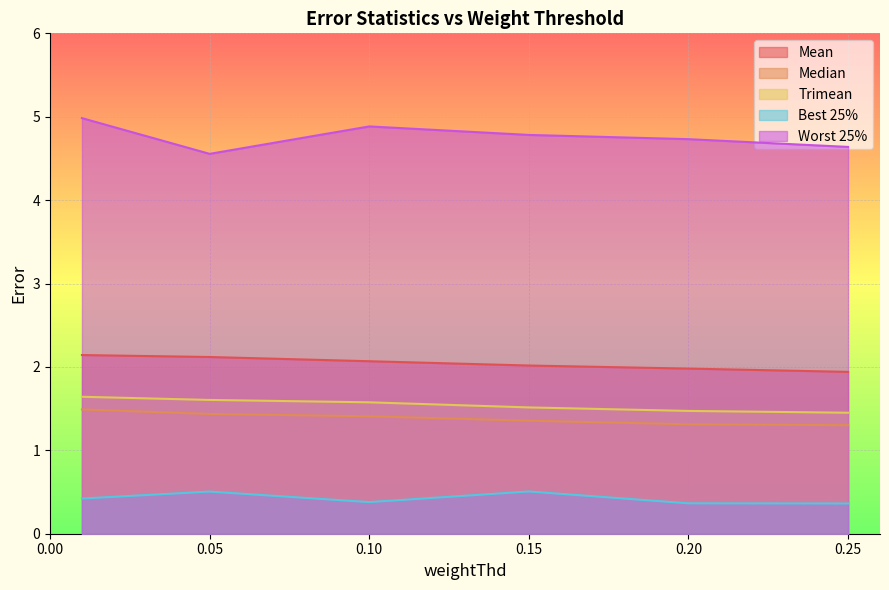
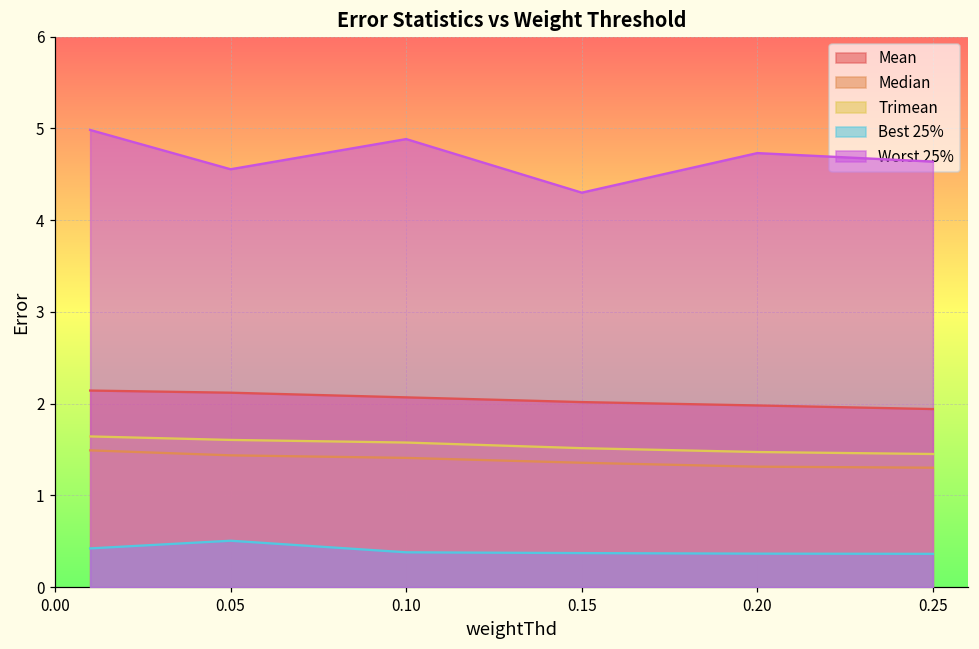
  {
    "Best 25%": {
      "0.05": 0.5,
      "0.10": 0.4,
-     "0.15": 0.5,
+     "0.15": 0.4,
      "0.20": 0.4,
      "0.25": 0.4
    },
    "Worst 25%": {
      "0.05": 4.6,
      "0.10": 4.9,
-     "0.15": 4.8,
+     "0.15": 4.3,
      "0.20": 4.7
    }
  }
